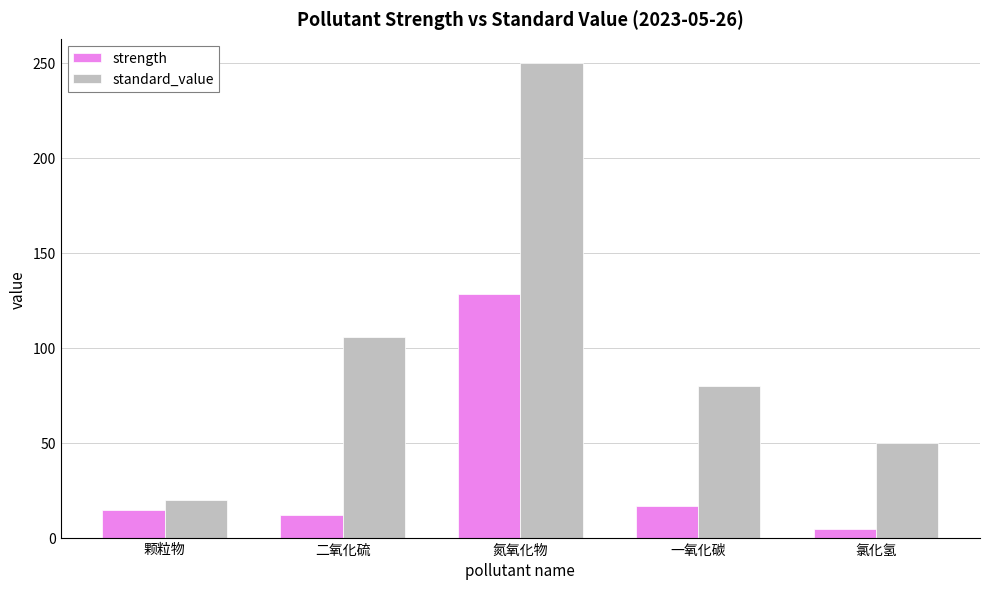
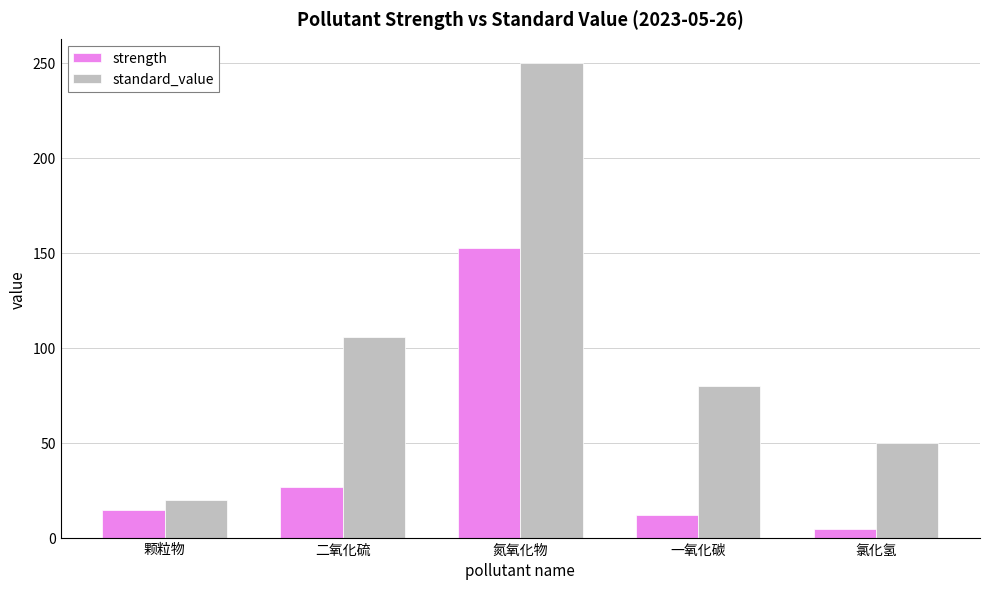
  {
    "strength": {
      "颗粒物": 14,
-     "二氧化硫": 12,
-     "氮氧化物": 128,
-     "一氧化碳": 17,
+     "二氧化硫": 26,
+     "氮氧化物": 152,
+     "一氧化碳": 12,
      "氯化氢": 5
    },
    "standard_value": {
      "颗粒物": 20,
      "二氧化硫": 105,
      "氮氧化物": 250,
      "一氧化碳": 80,
      "氯化氢": 50
    }
  }
